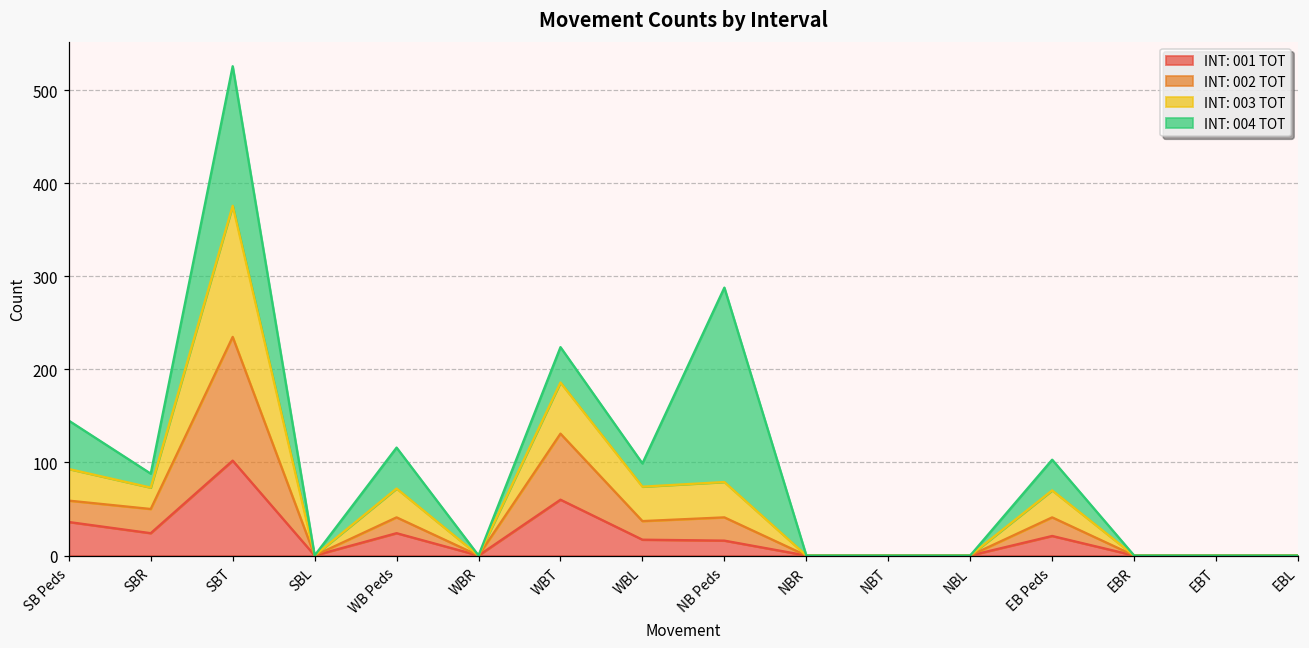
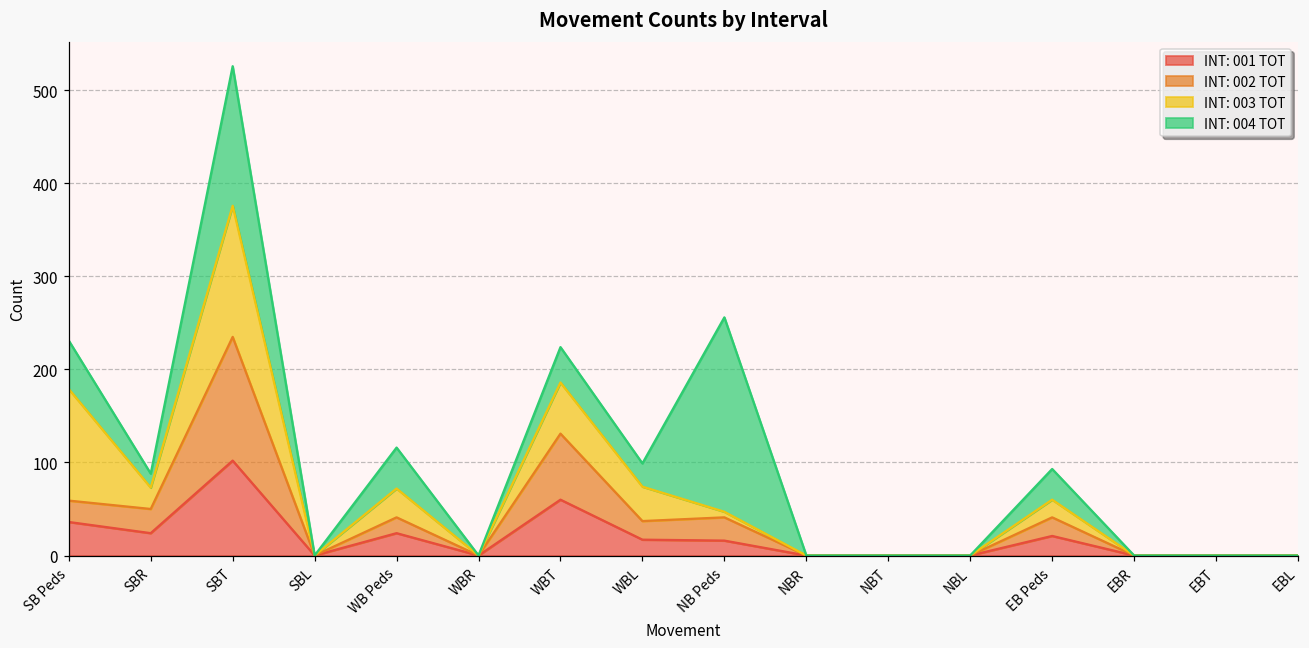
  {
    "INT: 003 TOT": {
-     "SB Peds": 30,
+     "SB Peds": 120,
      "SBR": 20,
      "SBT": 140,
      "WB Peds": 30,
      "WBT": 60,
      "WBL": 40,
-     "NB Peds": 40,
-     "EB Peds": 30
+     "NB Peds": 10,
+     "EB Peds": 20
    },
    "INT: 004 TOT": {
      "SB Peds": 50,
      "SBR": 20,
      "SBT": 150,
      "WB Peds": 40,
      "WBT": 40,
      "WBL": 30,
      "NB Peds": 210,
      "EB Peds": 30
    }
  }
